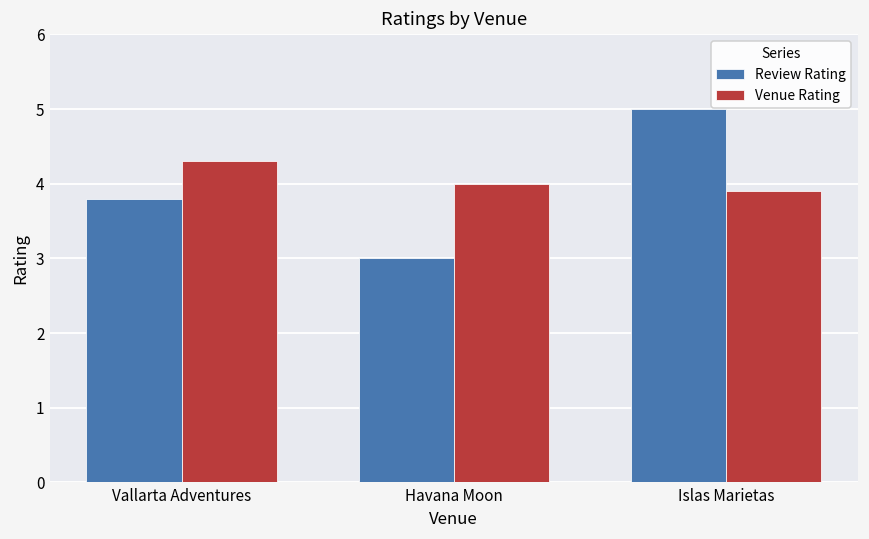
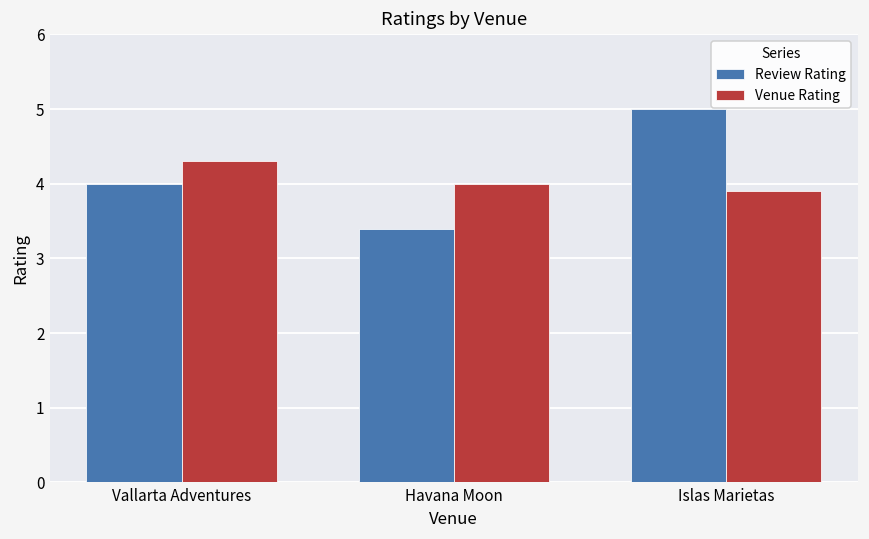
  {
    "Review Rating": {
-     "Vallarta Adventures": 3.8,
-     "Havana Moon": 3.0,
+     "Vallarta Adventures": 4.0,
+     "Havana Moon": 3.4,
      "Islas Marietas": 5.0
    },
    "Venue Rating": {
      "Vallarta Adventures": 4.3,
      "Havana Moon": 4.0,
      "Islas Marietas": 3.9
    }
  }
